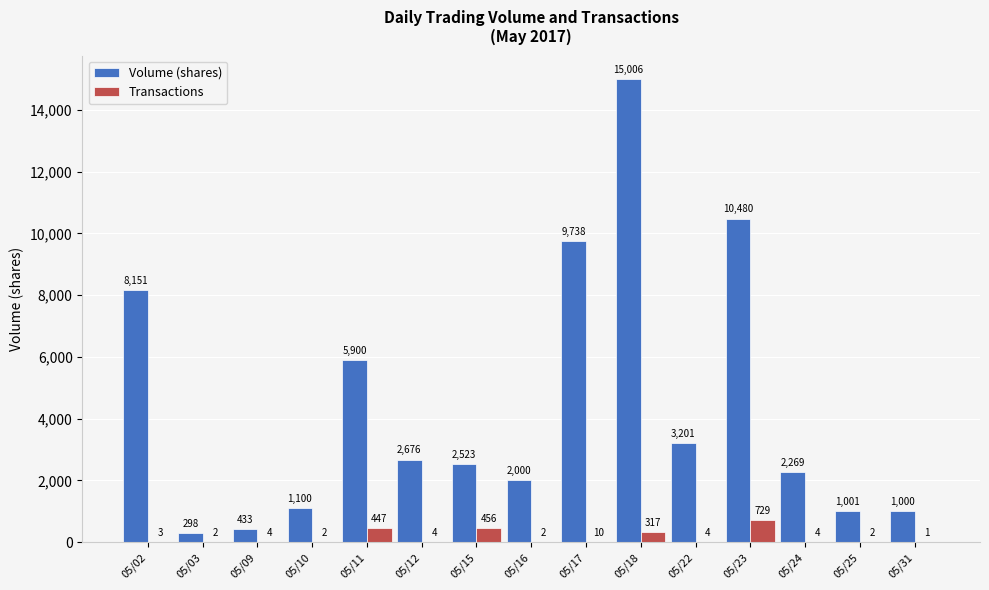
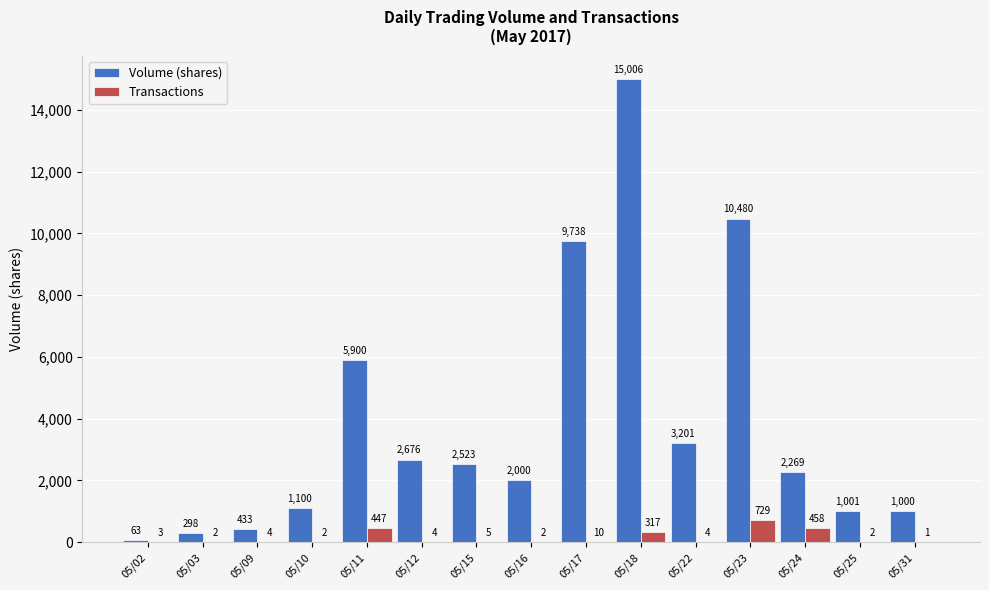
  {
    "Volume (shares)": {
-     "05/02": "8,151",
+     "05/02": "63",
      "05/03": "298",
      "05/09": "433",
      "05/10": "1,100",
      "05/11": "5,900",
      "05/12": "2,676",
      "05/15": "2,523",
      "05/16": "2,000",
      "05/17": "9,738",
      "05/18": "15,006",
      "05/22": "3,201",
      "05/23": "10,480",
      "05/24": "2,269",
      "05/25": "1,001",
      "05/31": "1,000"
    },
    "Transactions": {
      "05/02": "3",
      "05/03": "2",
      "05/09": "4",
      "05/10": "2",
      "05/11": "447",
      "05/12": "4",
-     "05/15": "456",
+     "05/15": "5",
      "05/16": "2",
      "05/17": "10",
      "05/18": "317",
      "05/22": "4",
      "05/23": "729",
-     "05/24": "4",
+     "05/24": "458",
      "05/25": "2",
      "05/31": "1"
    }
  }
